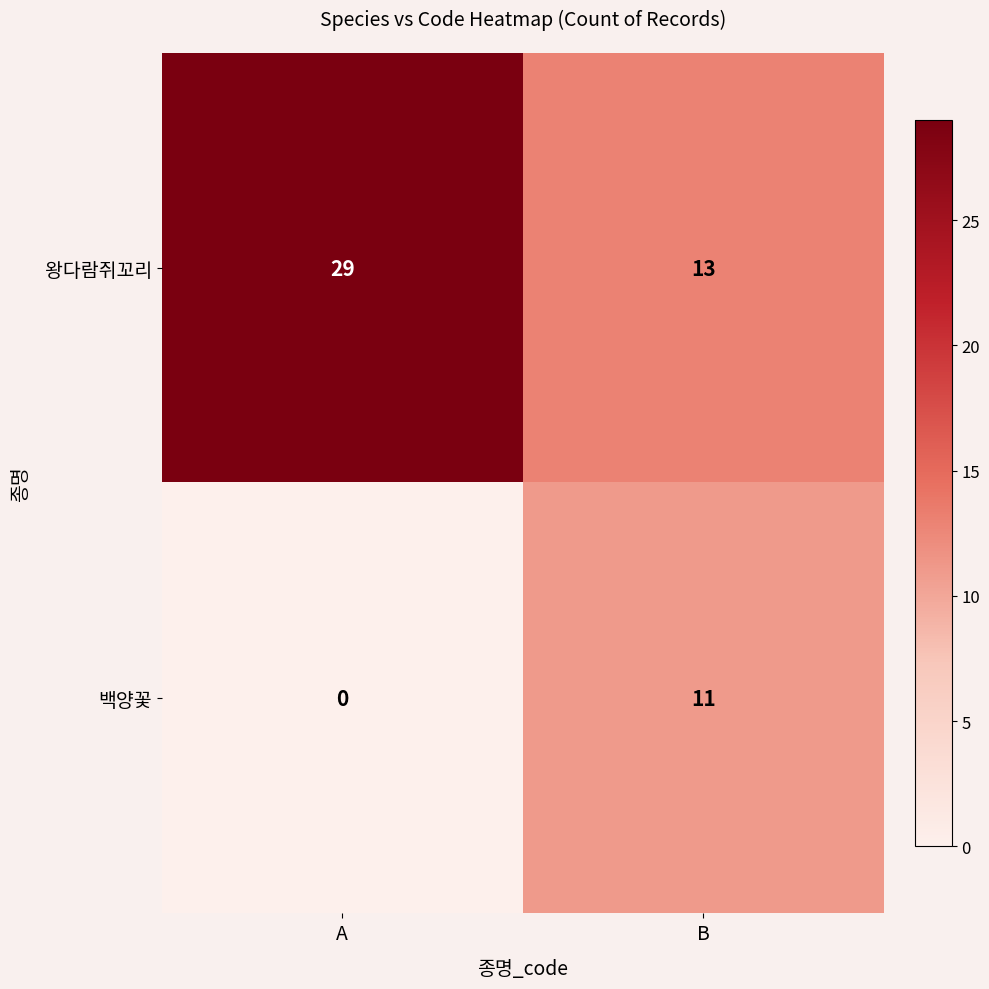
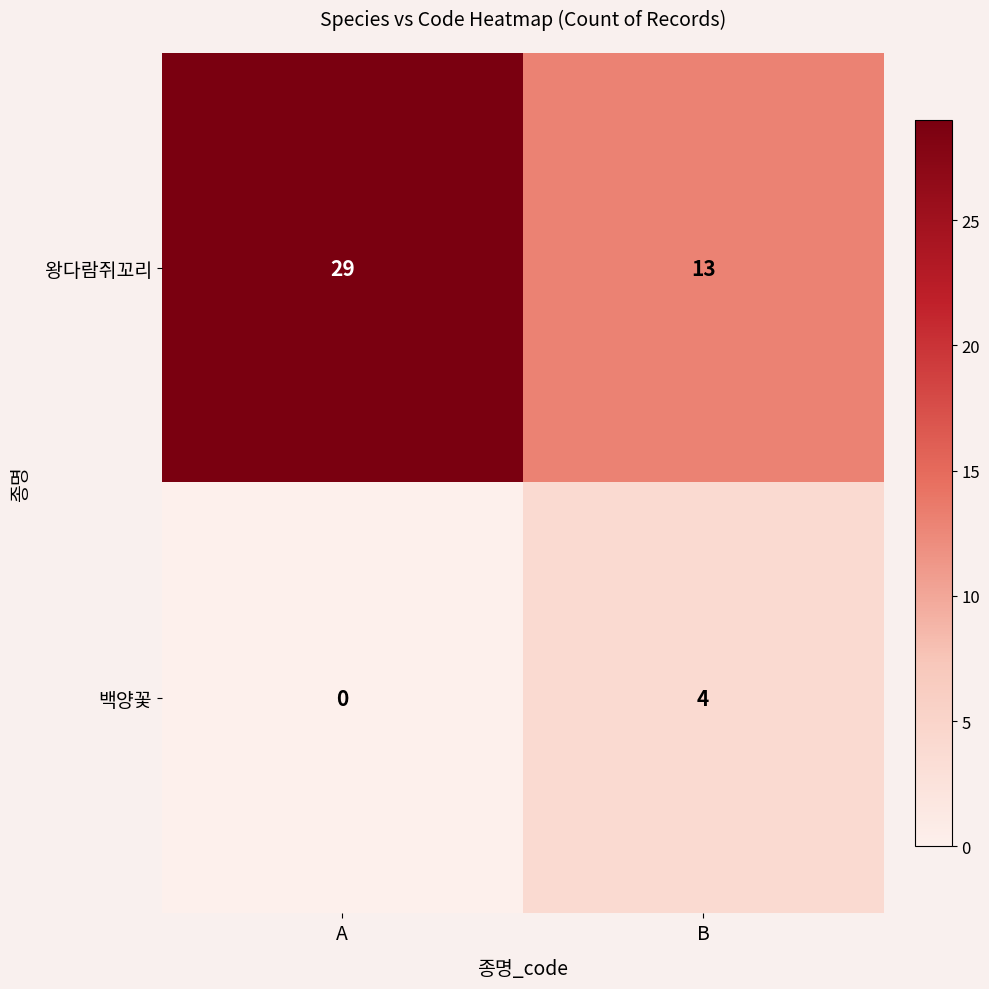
  {
    "왕다람쥐꼬리": {
      "A": 29,
      "B": 13
    },
    "백양꽃": {
      "A": 0,
-     "B": 11
+     "B": 4
    }
  }
